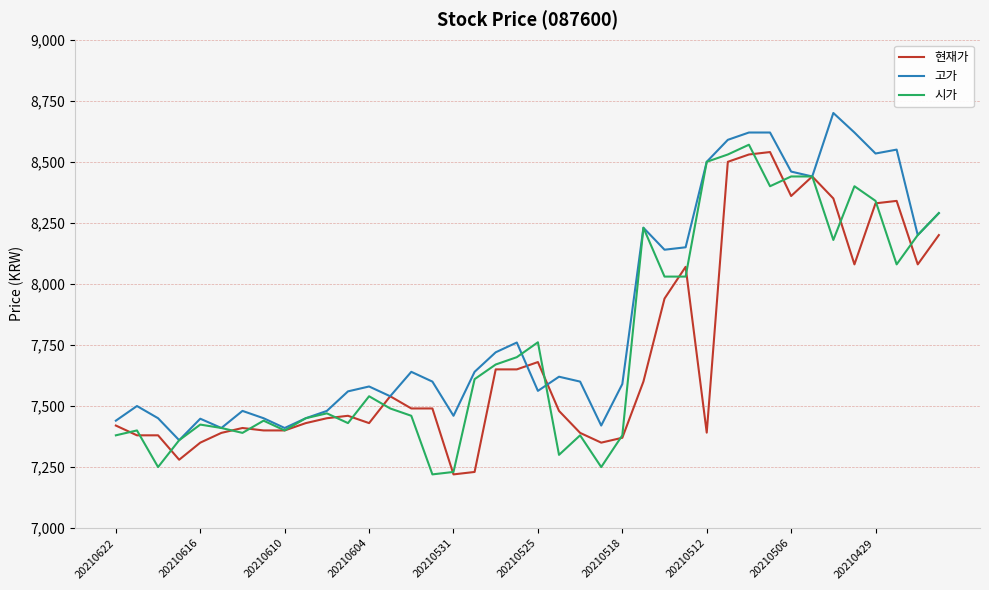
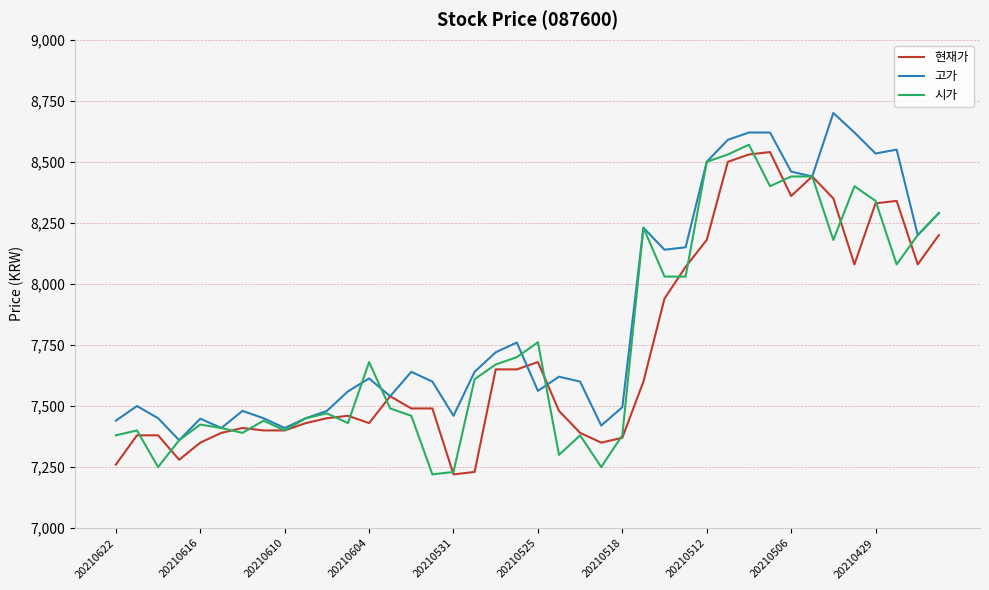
  {
    "현재가": {
-     "20210622": "7,420",
+     "20210622": "7,260",
      "20210616": "7,350",
      "20210604": "7,430",
      "20210525": "7,680",
-     "20210512": "7,390",
+     "20210512": "8,180",
      "20210506": "8,360"
    },
    "고가": {
      "20210622": "7,440",
      "20210616": "7,450",
-     "20210604": "7,580",
+     "20210604": "7,610",
      "20210531": "7,460",
      "20210525": "7,560",
-     "20210518": "7,590",
+     "20210518": "7,500",
      "20210506": "8,460",
      "20210429": "8,530"
    },
    "시가": {
      "20210622": "7,380",
      "20210616": "7,420",
-     "20210604": "7,540",
+     "20210604": "7,680",
      "20210525": "7,760",
      "20210506": "8,440"
    }
  }
